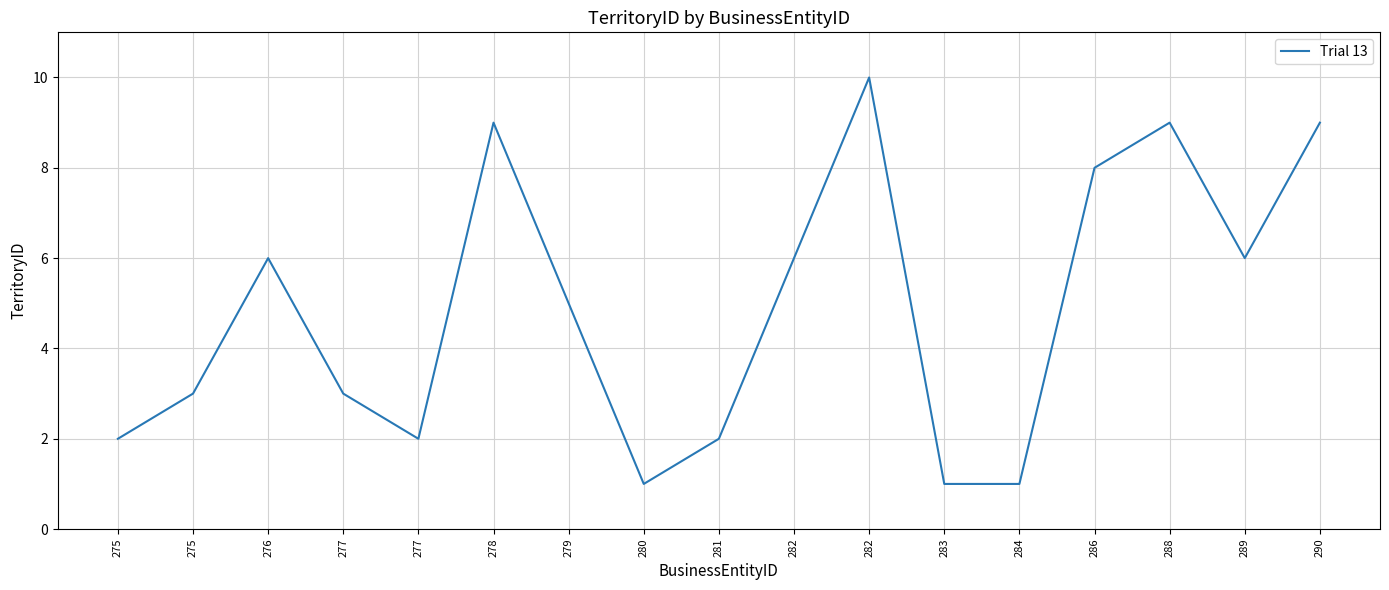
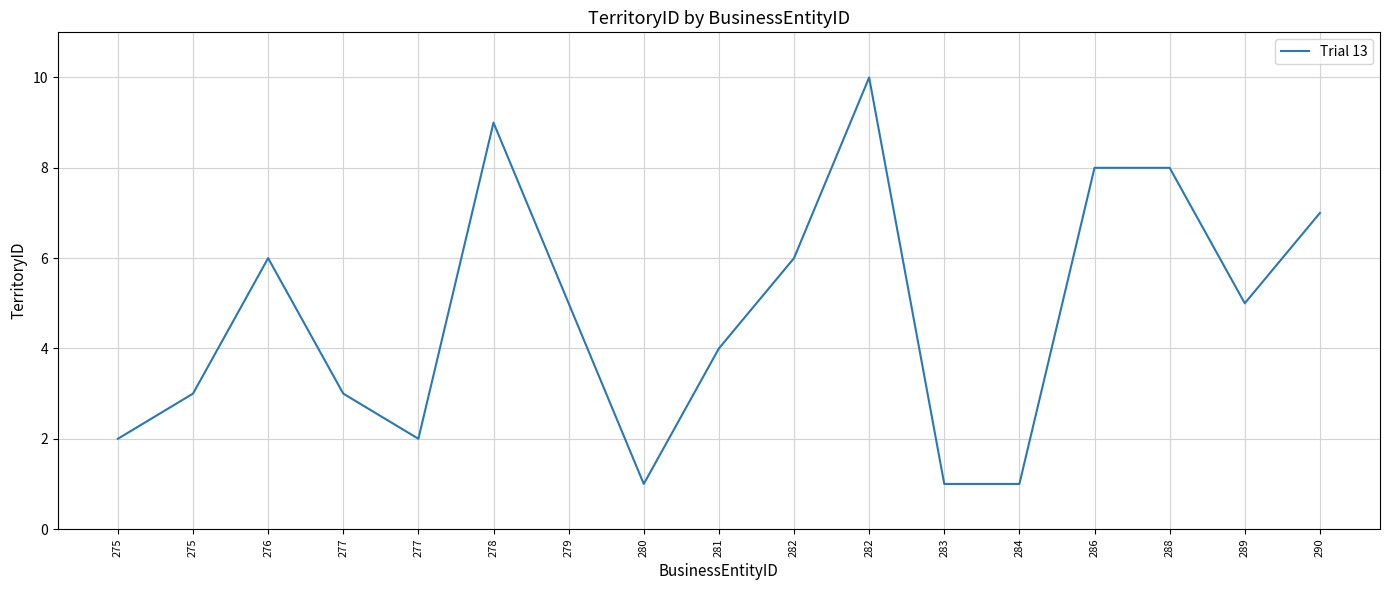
  {
    "276": 6,
    "278": 9,
    "279": 5,
    "280": 1,
-   "281": 2,
+   "281": 4,
    "283": 1,
    "284": 1,
    "286": 8,
-   "288": 9,
-   "289": 6,
-   "290": 9
+   "288": 8,
+   "289": 5,
+   "290": 7
  }
